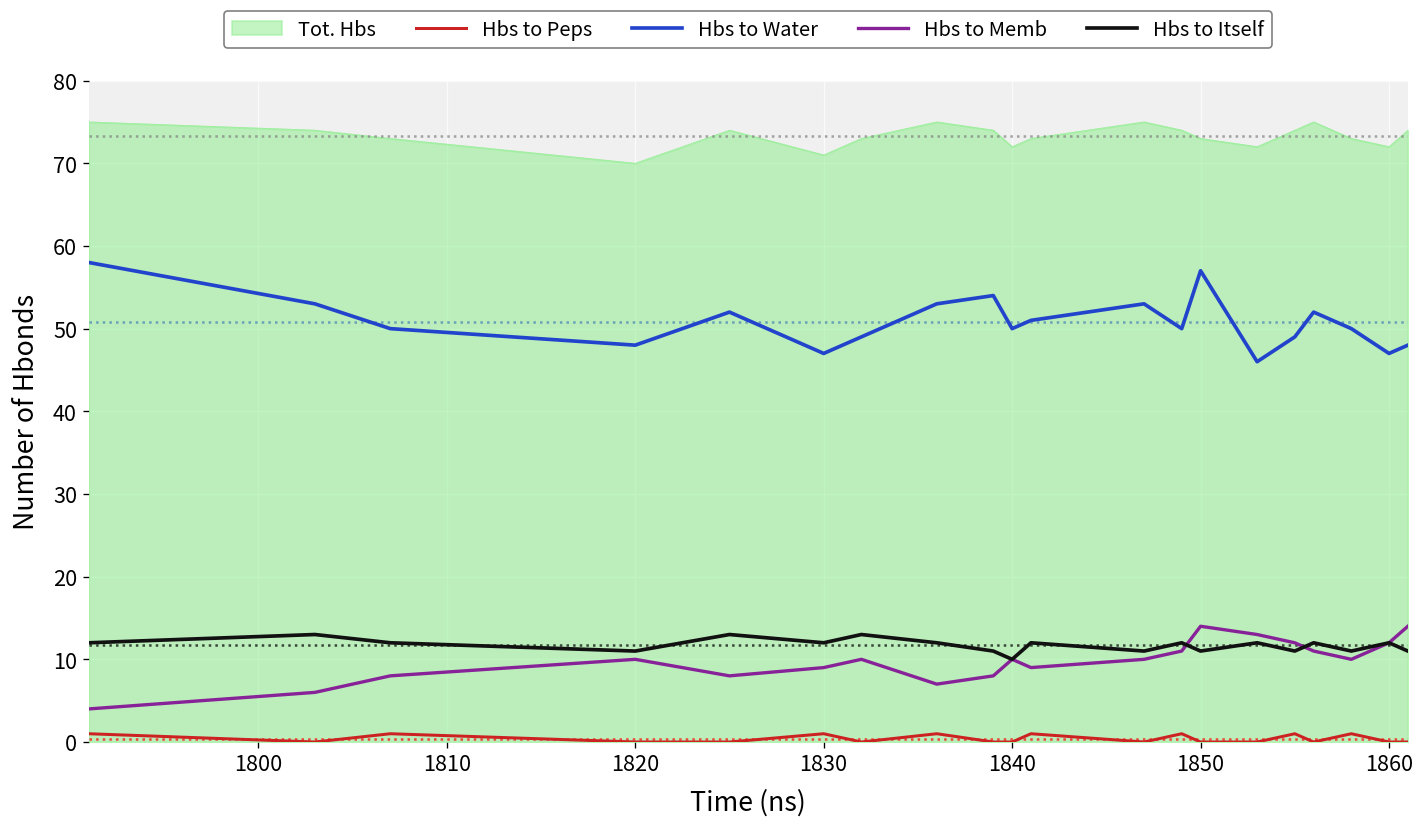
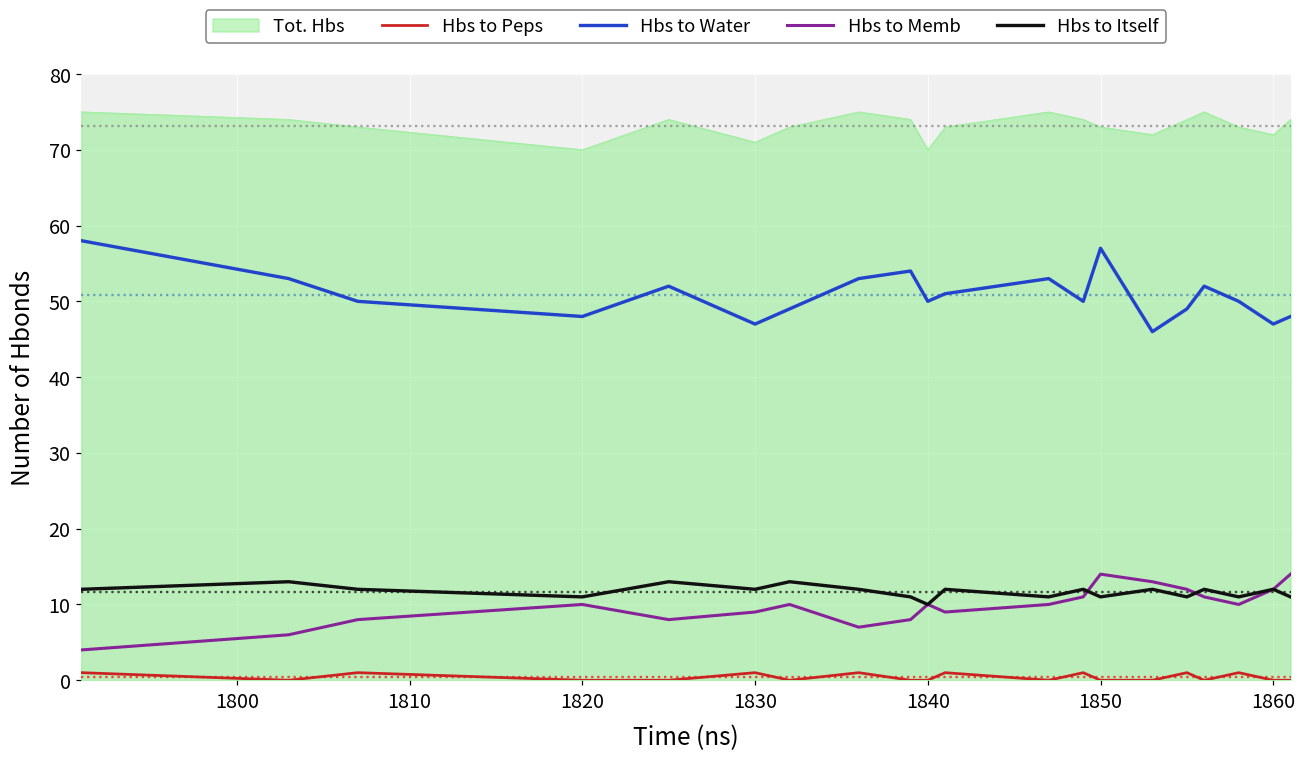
  {
    "Tot. Hbs": {
      "1820": 70,
      "1830": 71,
-     "1840": 72,
+     "1840": 70,
      "1850": 73,
      "1860": 72
    },
    "Hbs to Peps": {
      "1820": 0,
      "1830": 1,
      "1840": 0,
      "1850": 0,
      "1860": 0
    },
    "Hbs to Water": {
      "1820": 48,
      "1830": 47,
      "1840": 50,
      "1850": 57,
      "1860": 47
    },
    "Hbs to Memb": {
      "1820": 10,
      "1830": 9,
      "1850": 14
    },
    "Hbs to Itself": {
      "1820": 11,
      "1830": 12,
      "1850": 11
    }
  }
